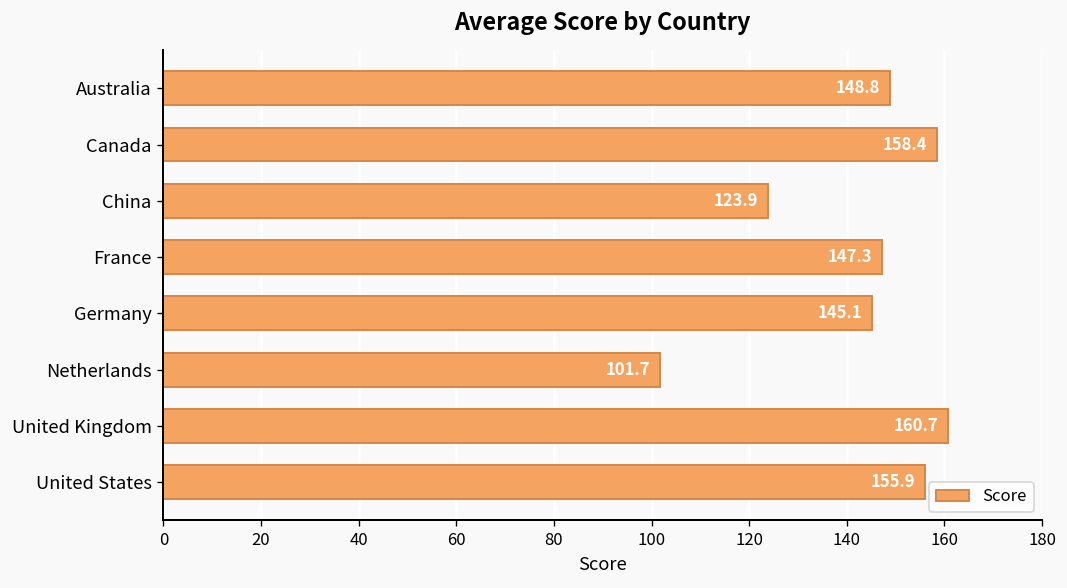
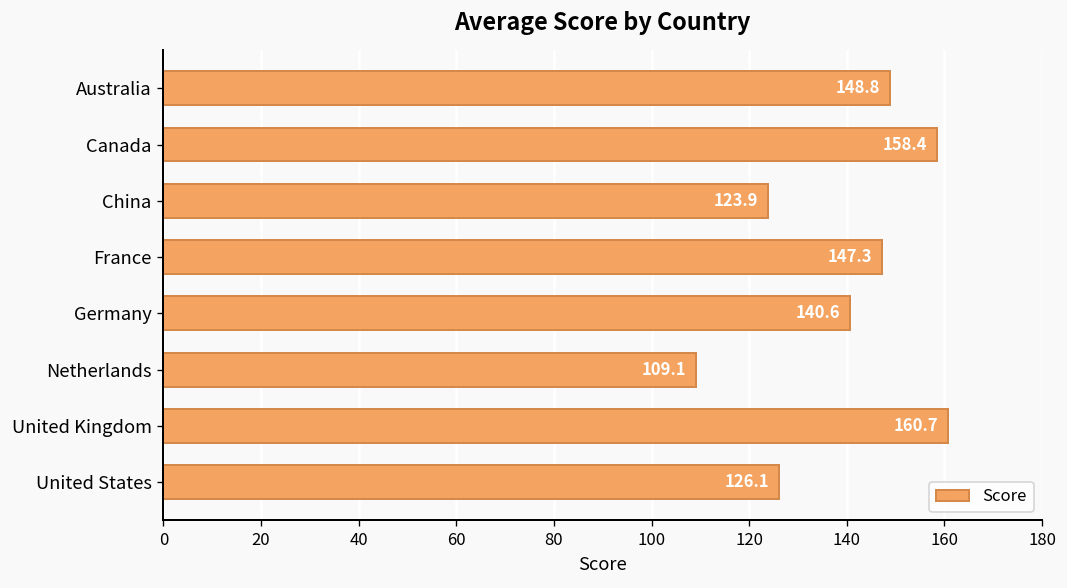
  {
    "Australia": 148.8,
    "Canada": 158.4,
    "China": 123.9,
    "France": 147.3,
-   "Germany": 145.1,
-   "Netherlands": 101.7,
+   "Germany": 140.6,
+   "Netherlands": 109.1,
    "United Kingdom": 160.7,
-   "United States": 155.9
+   "United States": 126.1
  }
